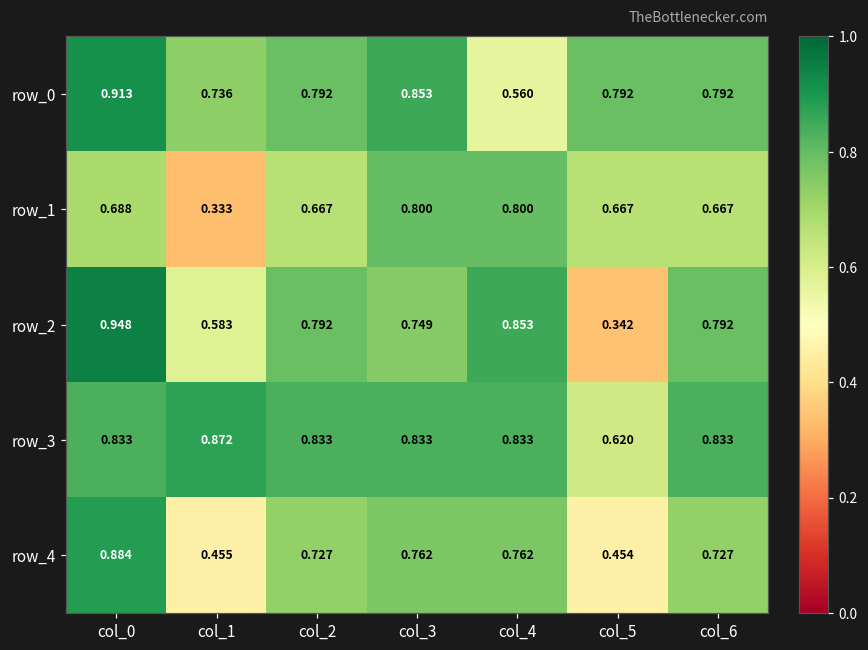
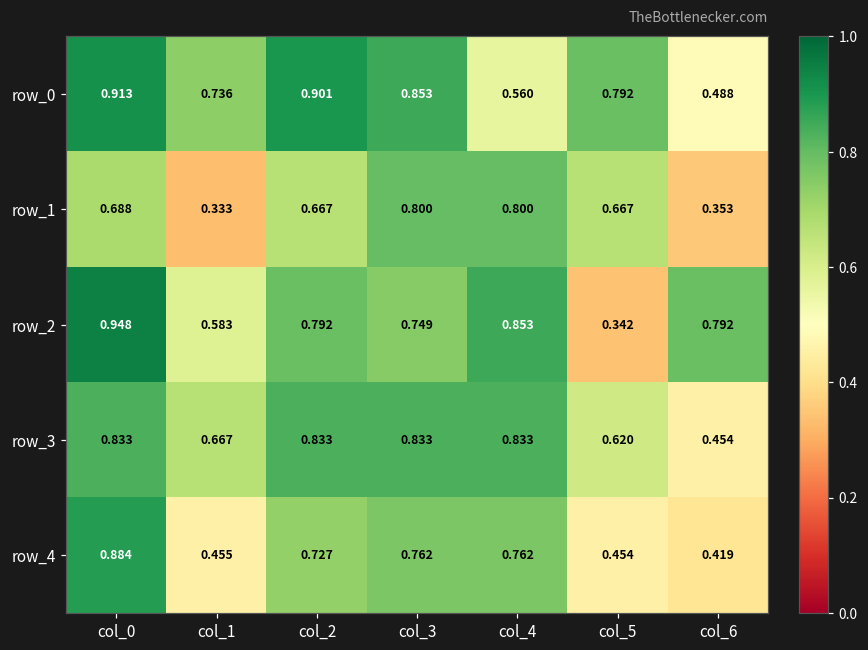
  {
    "row_0": {
      "col_0": 0.913,
      "col_1": 0.736,
-     "col_2": 0.792,
+     "col_2": 0.901,
      "col_3": 0.853,
      "col_4": 0.560,
      "col_5": 0.792,
-     "col_6": 0.792
+     "col_6": 0.488
    },
    "row_1": {
      "col_0": 0.688,
      "col_1": 0.333,
      "col_2": 0.667,
      "col_3": 0.800,
      "col_4": 0.800,
      "col_5": 0.667,
-     "col_6": 0.667
+     "col_6": 0.353
    },
    "row_2": {
      "col_0": 0.948,
      "col_1": 0.583,
      "col_2": 0.792,
      "col_3": 0.749,
      "col_4": 0.853,
      "col_5": 0.342,
      "col_6": 0.792
    },
    "row_3": {
      "col_0": 0.833,
-     "col_1": 0.872,
+     "col_1": 0.667,
      "col_2": 0.833,
      "col_3": 0.833,
      "col_4": 0.833,
      "col_5": 0.620,
-     "col_6": 0.833
+     "col_6": 0.454
    },
    "row_4": {
      "col_0": 0.884,
      "col_1": 0.455,
      "col_2": 0.727,
      "col_3": 0.762,
      "col_4": 0.762,
      "col_5": 0.454,
-     "col_6": 0.727
+     "col_6": 0.419
    }
  }
